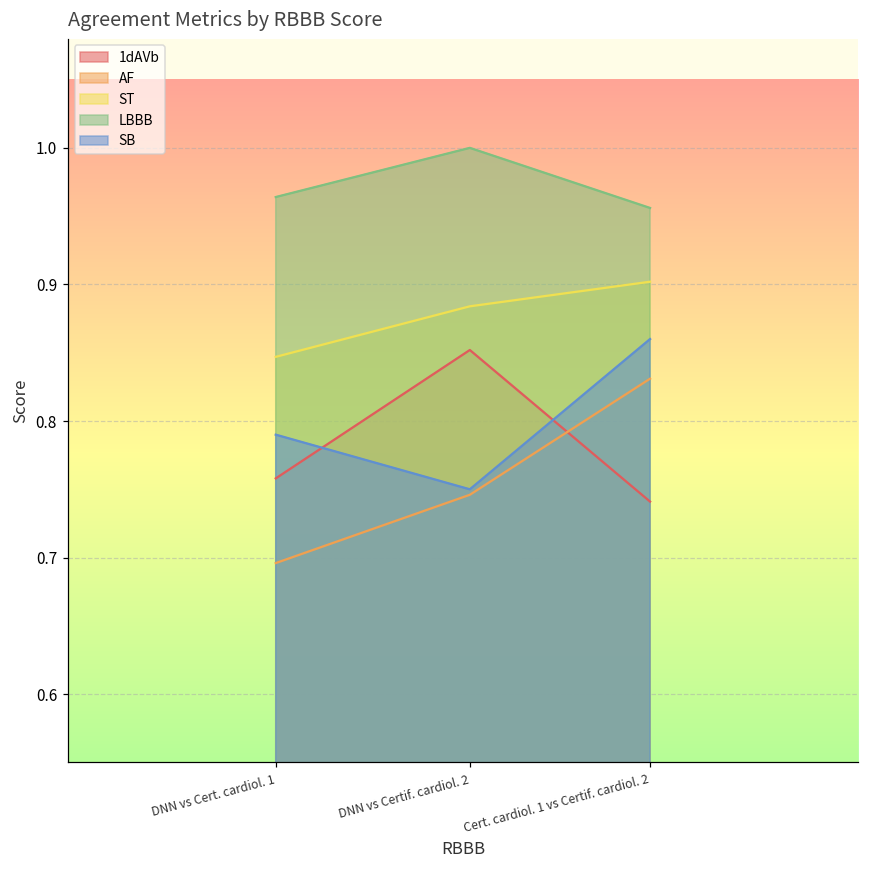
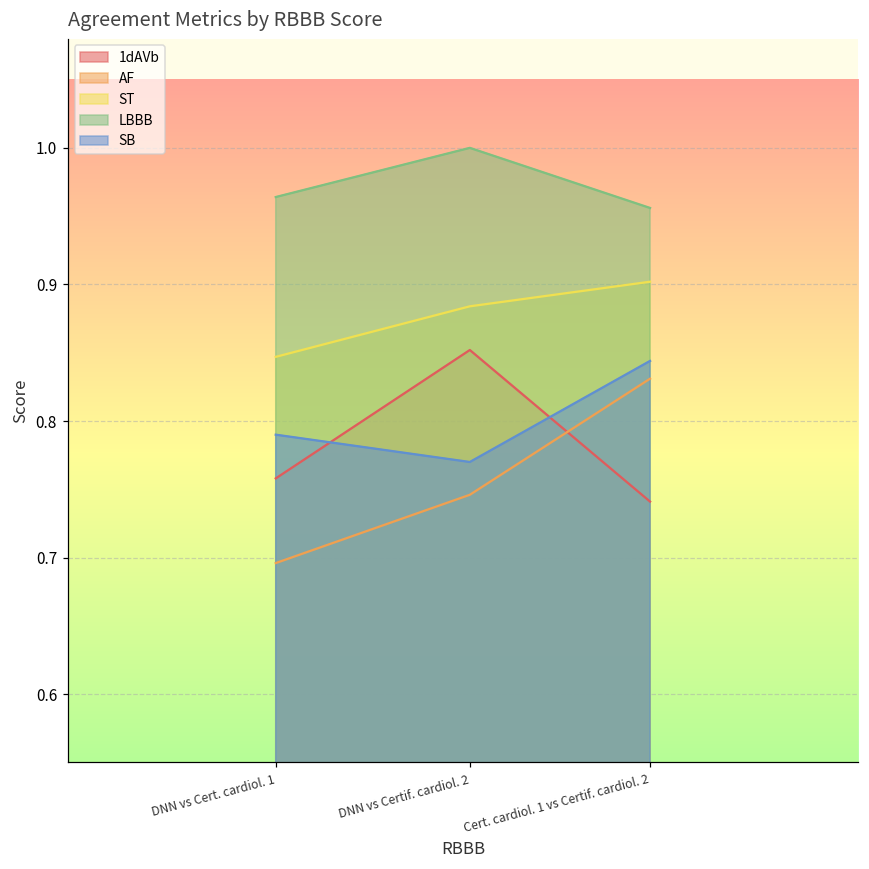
  {
    "LBBB": {
      "DNN vs Cert. cardiol. 1": 0.964,
      "DNN vs Certif. cardiol. 2": 1.000,
      "Cert. cardiol. 1 vs Certif. cardiol. 2": 0.956
    },
    "SB": {
      "DNN vs Cert. cardiol. 1": 0.790,
-     "DNN vs Certif. cardiol. 2": 0.75,
-     "Cert. cardiol. 1 vs Certif. cardiol. 2": 0.860
+     "DNN vs Certif. cardiol. 2": 0.77,
+     "Cert. cardiol. 1 vs Certif. cardiol. 2": 0.844
    }
  }
